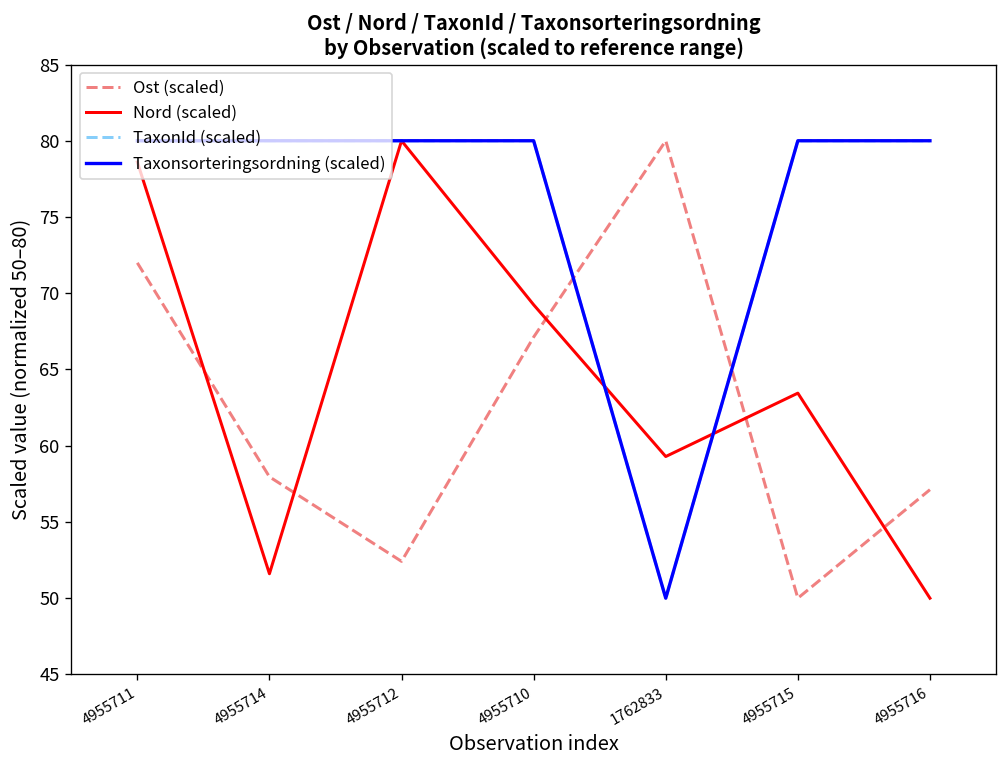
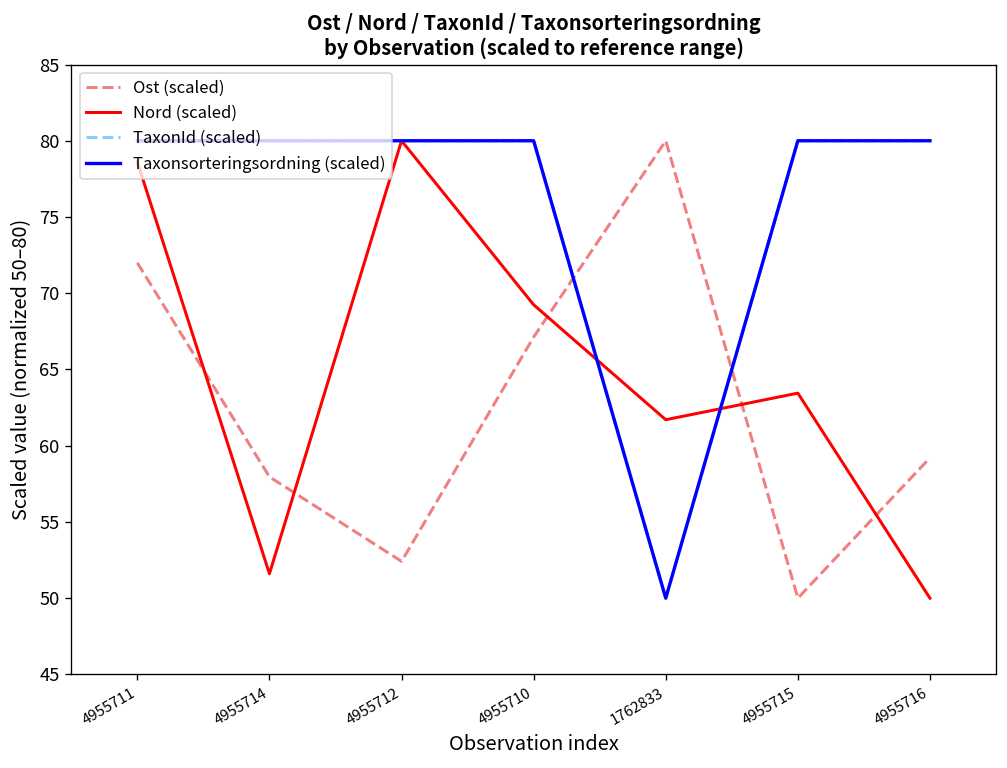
  {
    "Ost (scaled)": {
      "4955711": 72.0,
      "4955714": 58.0,
      "4955712": 52.4,
      "4955710": 67.1,
      "1762833": 80.0,
      "4955715": 50.0,
-     "4955716": 57.1
+     "4955716": 59.2
    },
    "Nord (scaled)": {
      "4955714": 51.6,
      "4955710": 69.2,
-     "1762833": 59.3,
+     "1762833": 61.7,
      "4955715": 63.4,
      "4955716": 50.0
    },
    "Taxonsorteringsordning (scaled)": {
      "4955710": 80.0,
      "1762833": 50.0,
      "4955715": 80.0,
      "4955716": 80.0
    }
  }
